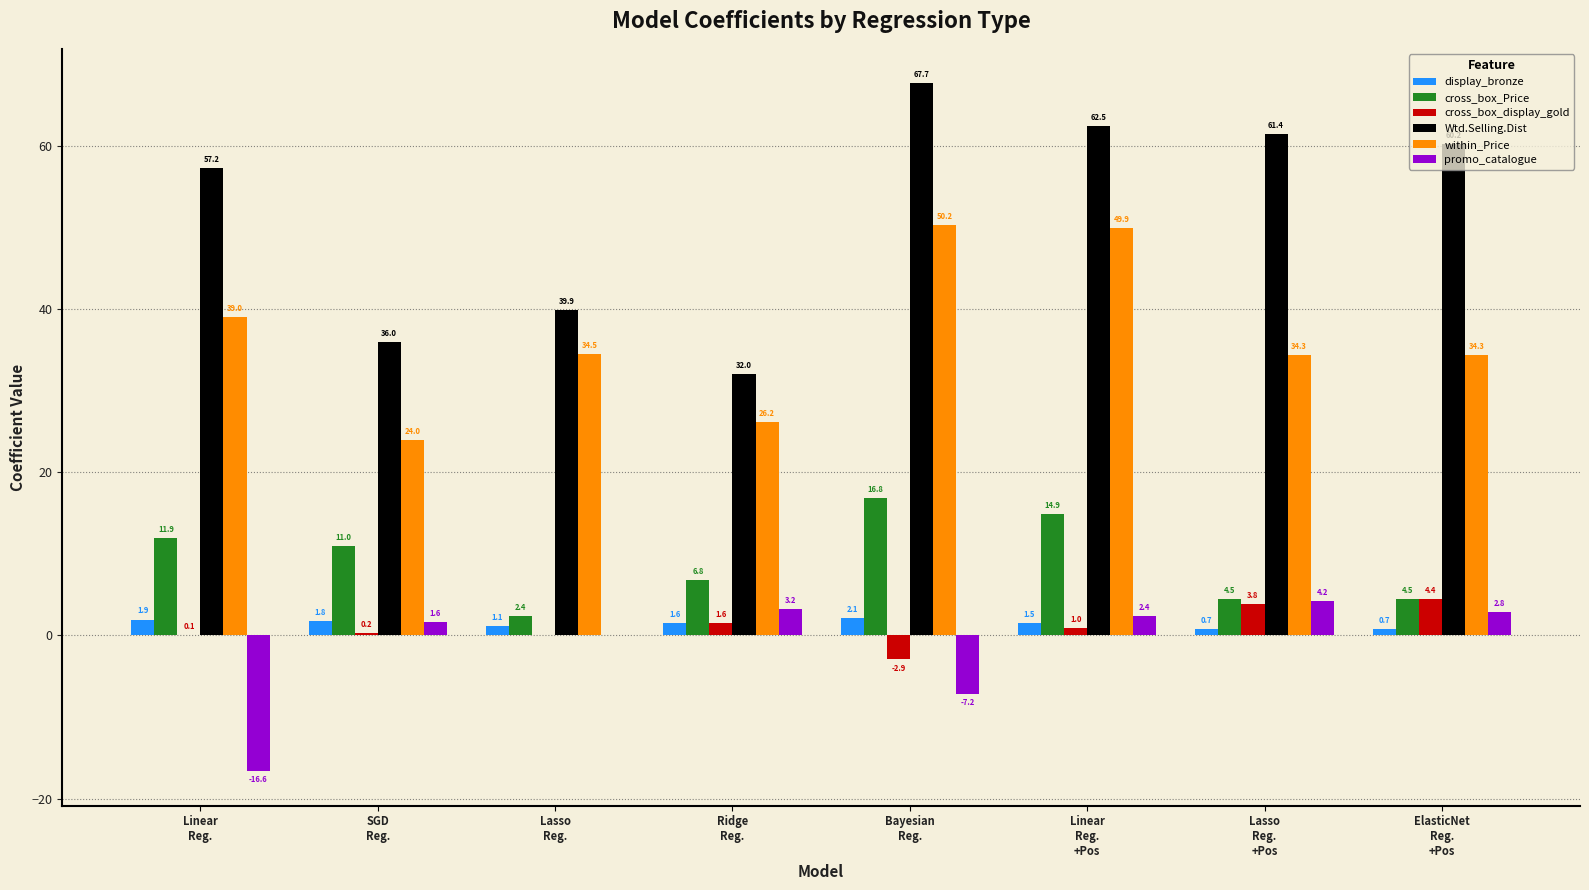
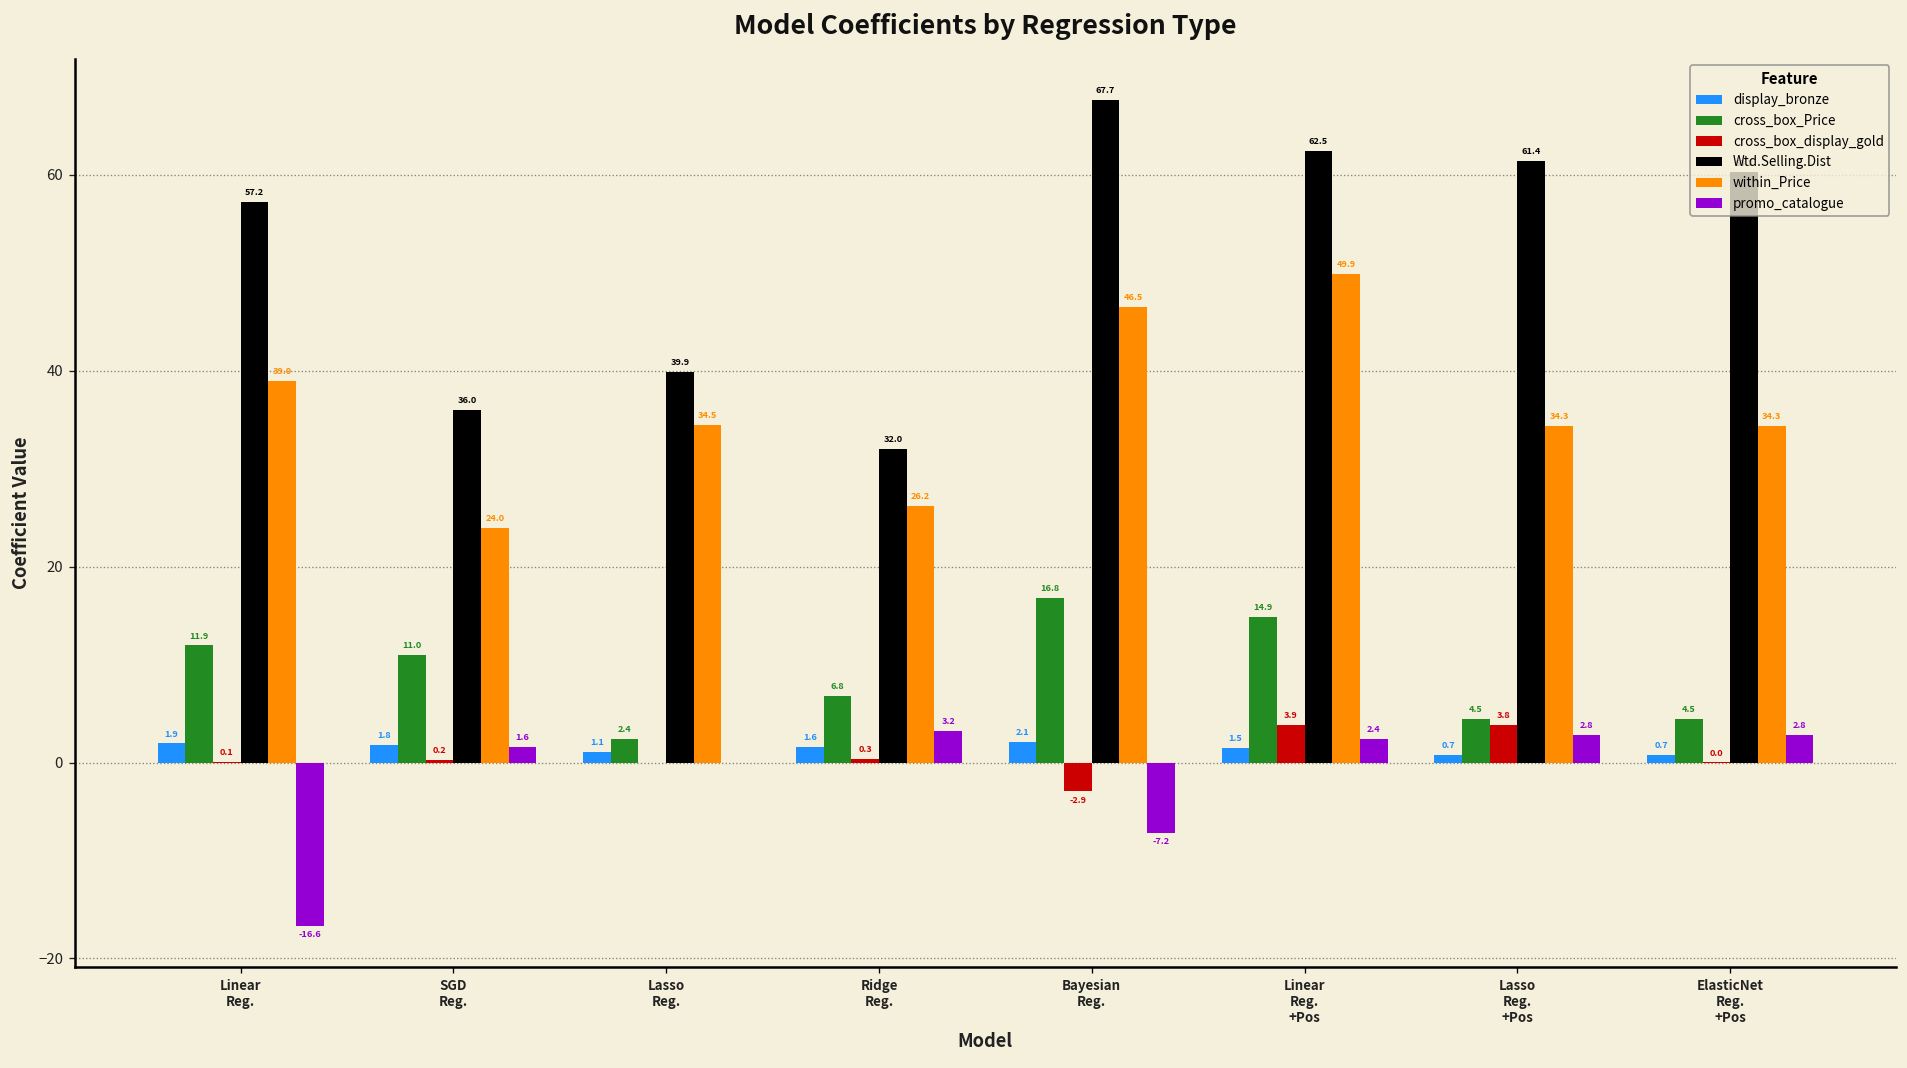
  {
    "display_bronze": {
      "Linear Reg.": 1.9,
      "SGD Reg.": 1.8,
      "Lasso Reg.": 1.1,
      "Ridge Reg.": 1.6,
      "Bayesian Reg.": 2.1,
      "Linear Reg. +Pos": 1.5,
      "Lasso Reg. +Pos": 0.7,
      "ElasticNet Reg. +Pos": 0.7
    },
    "cross_box_Price": {
      "Linear Reg.": 11.9,
      "SGD Reg.": 11.0,
      "Lasso Reg.": 2.4,
      "Ridge Reg.": 6.8,
      "Bayesian Reg.": 16.8,
      "Linear Reg. +Pos": 14.9,
      "Lasso Reg. +Pos": 4.5,
      "ElasticNet Reg. +Pos": 4.5
    },
    "cross_box_display_gold": {
      "Linear Reg.": 0.1,
      "SGD Reg.": 0.2,
-     "Ridge Reg.": 1.6,
+     "Ridge Reg.": 0.3,
      "Bayesian Reg.": -2.9,
-     "Linear Reg. +Pos": 1.0,
+     "Linear Reg. +Pos": 3.9,
      "Lasso Reg. +Pos": 3.8,
-     "ElasticNet Reg. +Pos": 4.4
+     "ElasticNet Reg. +Pos": 0.0
    },
    "Wtd.Selling.Dist": {
      "Linear Reg.": 57.2,
      "SGD Reg.": 36.0,
      "Lasso Reg.": 39.9,
      "Ridge Reg.": 32.0,
      "Bayesian Reg.": 67.7,
      "Linear Reg. +Pos": 62.5,
      "Lasso Reg. +Pos": 61.4
    },
    "within_Price": {
      "Linear Reg.": 39.0,
      "SGD Reg.": 24.0,
      "Lasso Reg.": 34.5,
      "Ridge Reg.": 26.2,
-     "Bayesian Reg.": 50.2,
+     "Bayesian Reg.": 46.5,
      "Linear Reg. +Pos": 49.9,
      "Lasso Reg. +Pos": 34.3,
      "ElasticNet Reg. +Pos": 34.3
    },
    "promo_catalogue": {
      "Linear Reg.": -16.6,
      "SGD Reg.": 1.6,
      "Ridge Reg.": 3.2,
      "Bayesian Reg.": -7.2,
      "Linear Reg. +Pos": 2.4,
-     "Lasso Reg. +Pos": 4.2,
+     "Lasso Reg. +Pos": 2.8,
      "ElasticNet Reg. +Pos": 2.8
    }
  }
